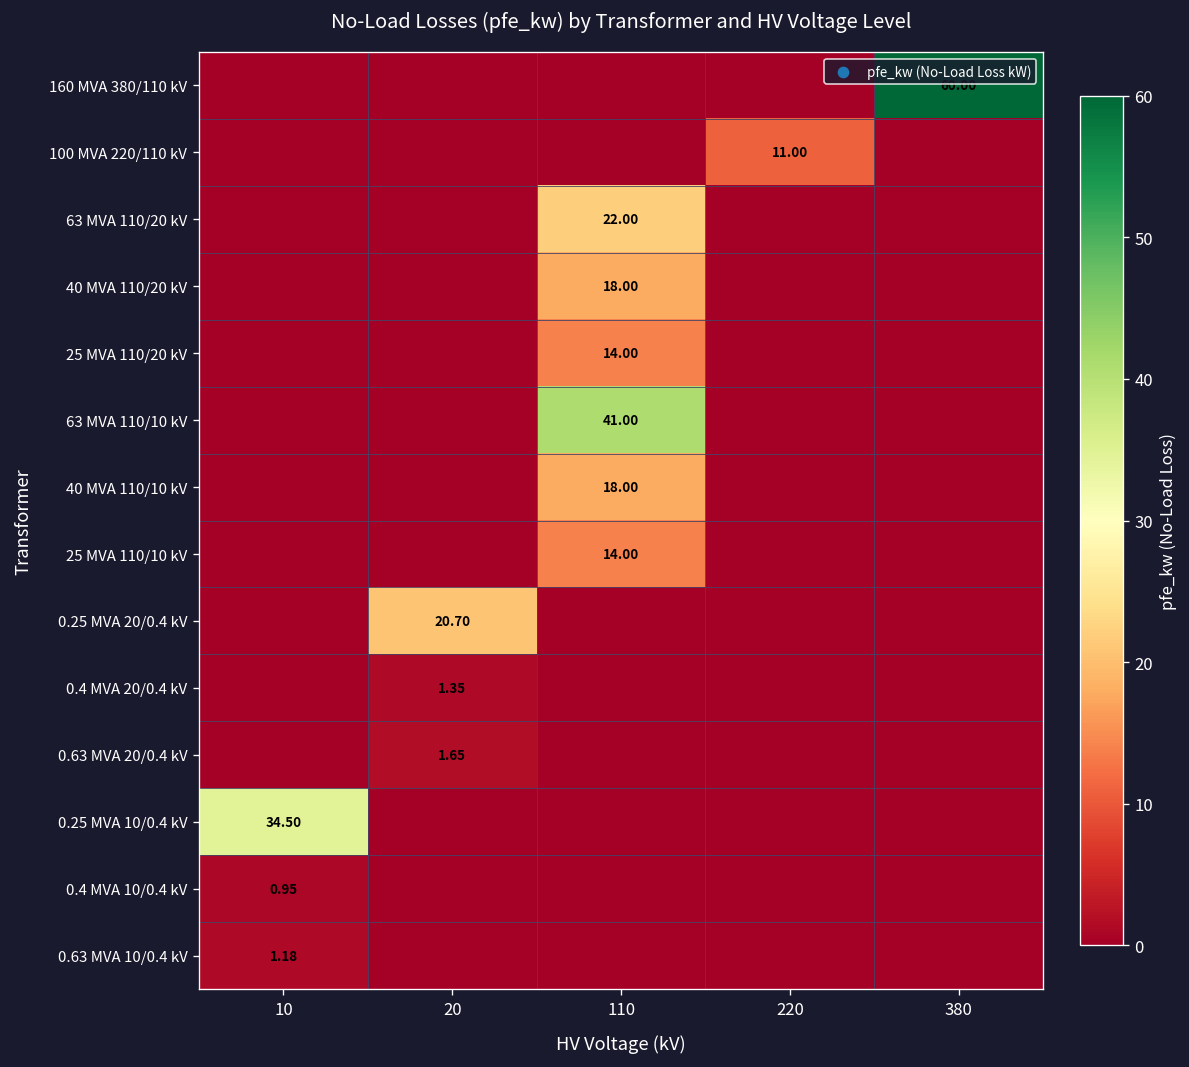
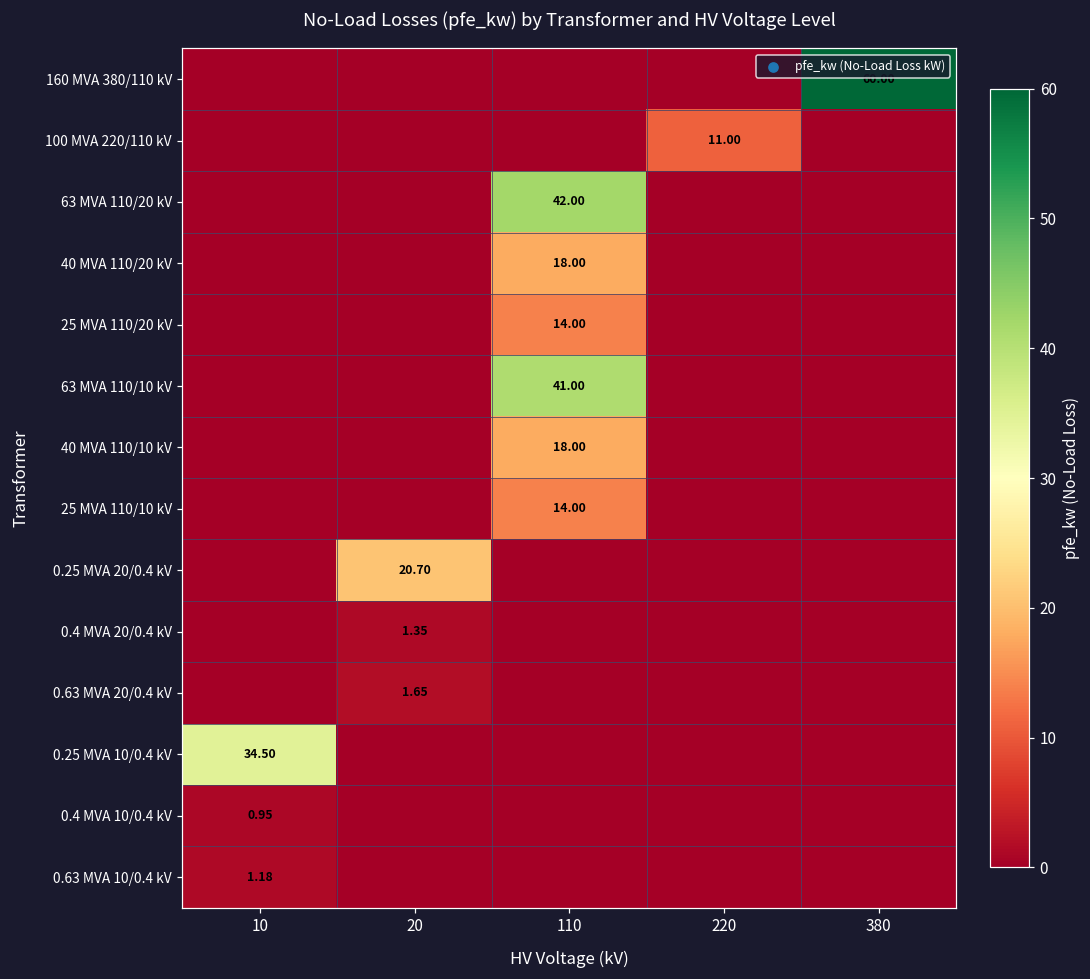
  {
    "100 MVA 220/110 kV": {
      "220": 11.00
    },
    "63 MVA 110/20 kV": {
-     "110": 22.00
+     "110": 42.00
    },
    "40 MVA 110/20 kV": {
      "110": 18.00
    },
    "25 MVA 110/20 kV": {
      "110": 14.00
    },
    "63 MVA 110/10 kV": {
      "110": 41.00
    },
    "40 MVA 110/10 kV": {
      "110": 18.00
    },
    "25 MVA 110/10 kV": {
      "110": 14.00
    },
    "0.25 MVA 20/0.4 kV": {
      "20": 20.70
    },
    "0.4 MVA 20/0.4 kV": {
      "20": 1.35
    },
    "0.63 MVA 20/0.4 kV": {
      "20": 1.65
    },
    "0.25 MVA 10/0.4 kV": {
      "10": 34.50
    },
    "0.4 MVA 10/0.4 kV": {
      "10": 0.95
    },
    "0.63 MVA 10/0.4 kV": {
      "10": 1.18
    }
  }
